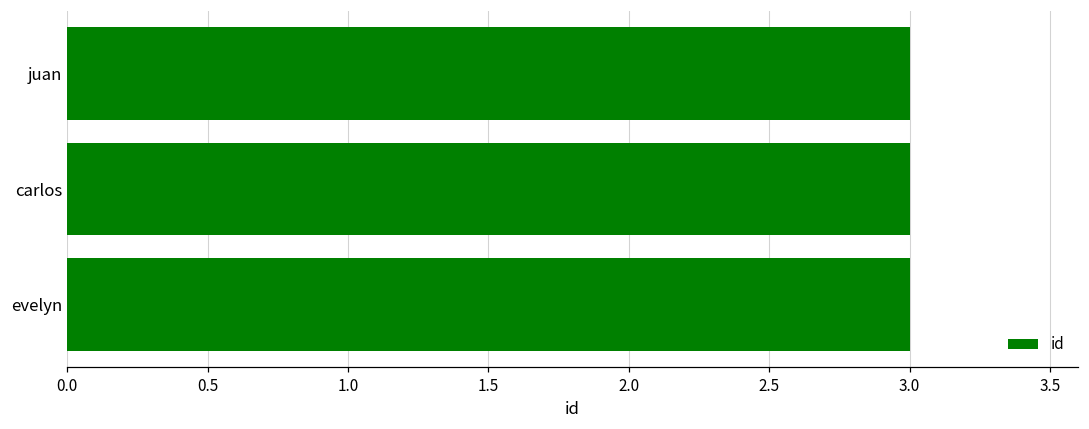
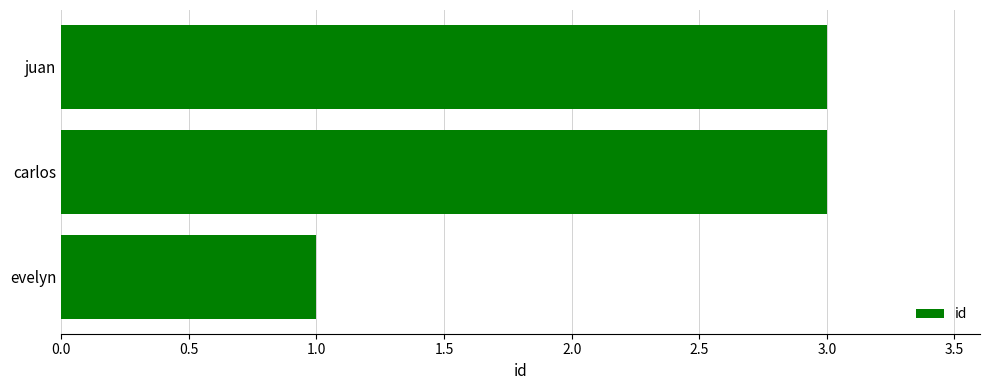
  {
    "juan": 3,
    "carlos": 3,
-   "evelyn": 3
+   "evelyn": 1
  }
